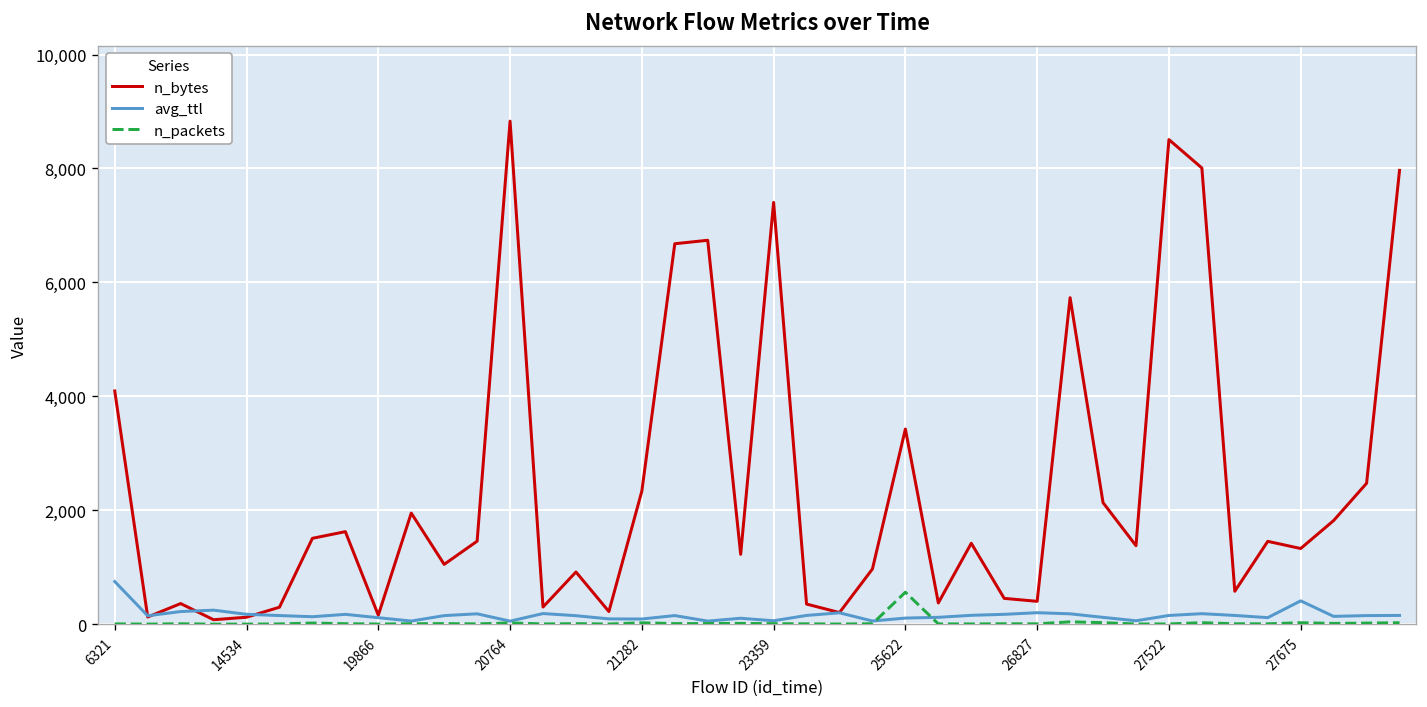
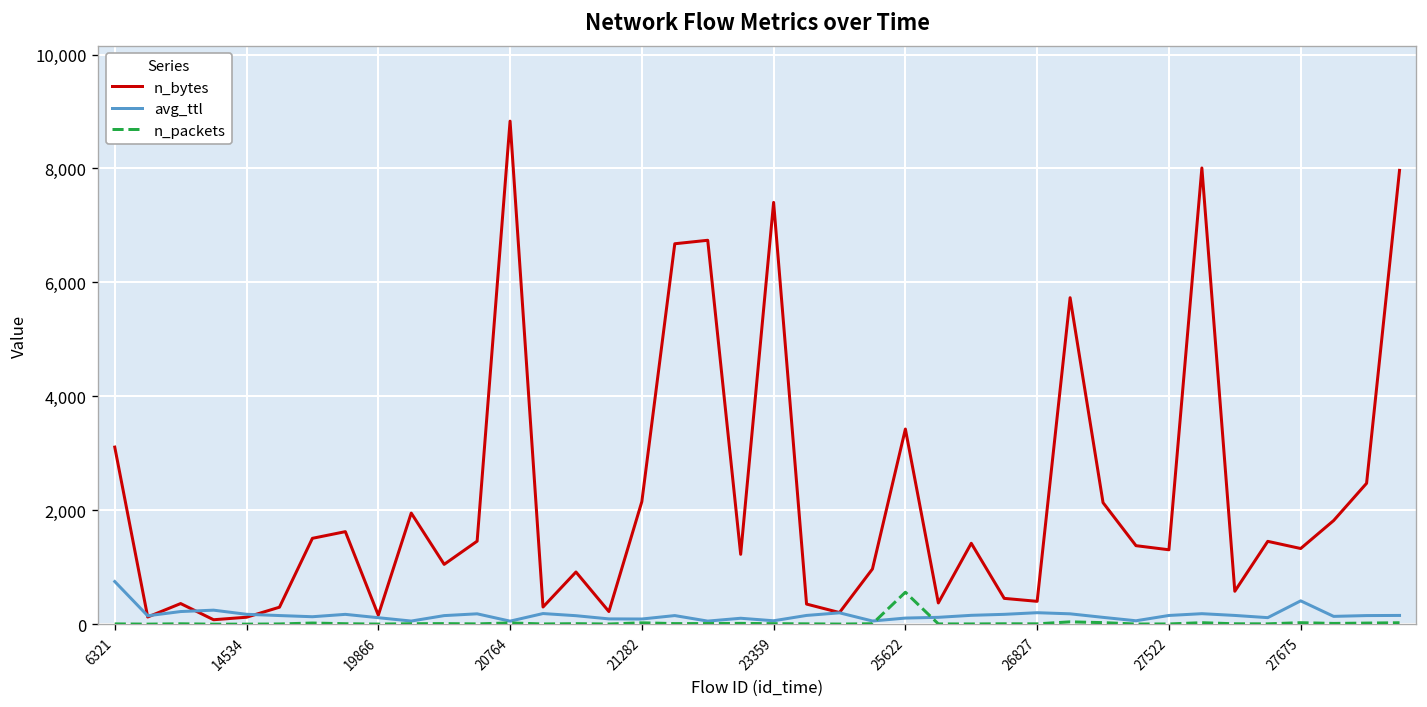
  {
    "n_bytes": {
-     "6321": "4,100",
+     "6321": "3,100",
      "20764": "8,800",
-     "21282": "2,300",
+     "21282": "2,200",
      "23359": "7,400",
      "25622": "3,400",
      "26827": "400",
-     "27522": "8,500",
+     "27522": "1,300",
      "27675": "1,300"
    },
    "avg_ttl": {
      "6321": "800",
      "21282": "100",
      "25622": "100",
      "26827": "200",
      "27522": "200",
      "27675": "400"
    },
    "n_packets": {
      "6321": "0",
      "14534": "0",
      "19866": "0",
      "21282": "0",
      "25622": "600",
      "26827": "0",
      "27522": "0",
      "27675": "0"
    }
  }
